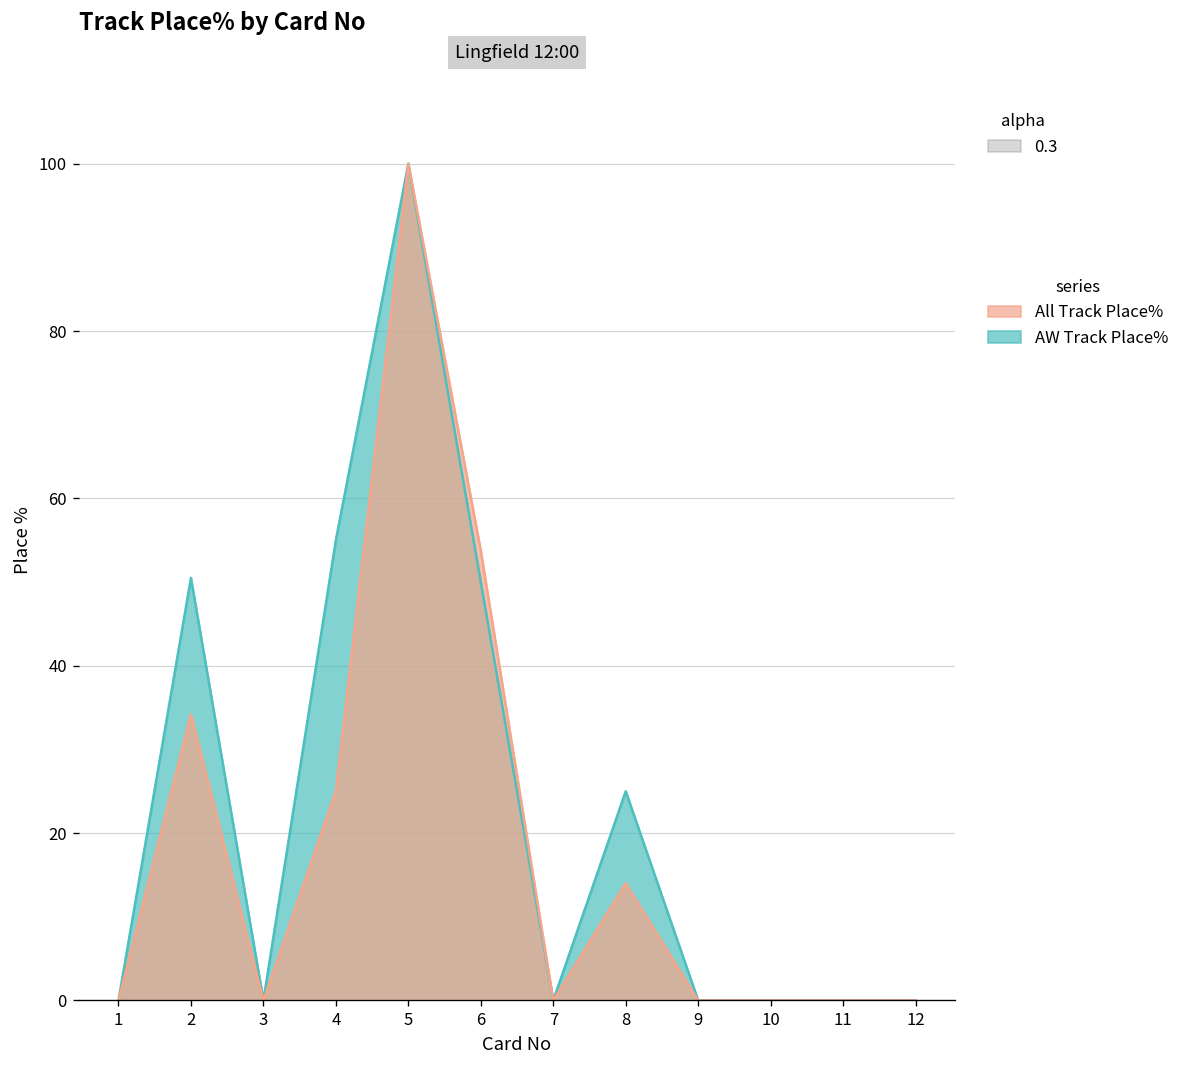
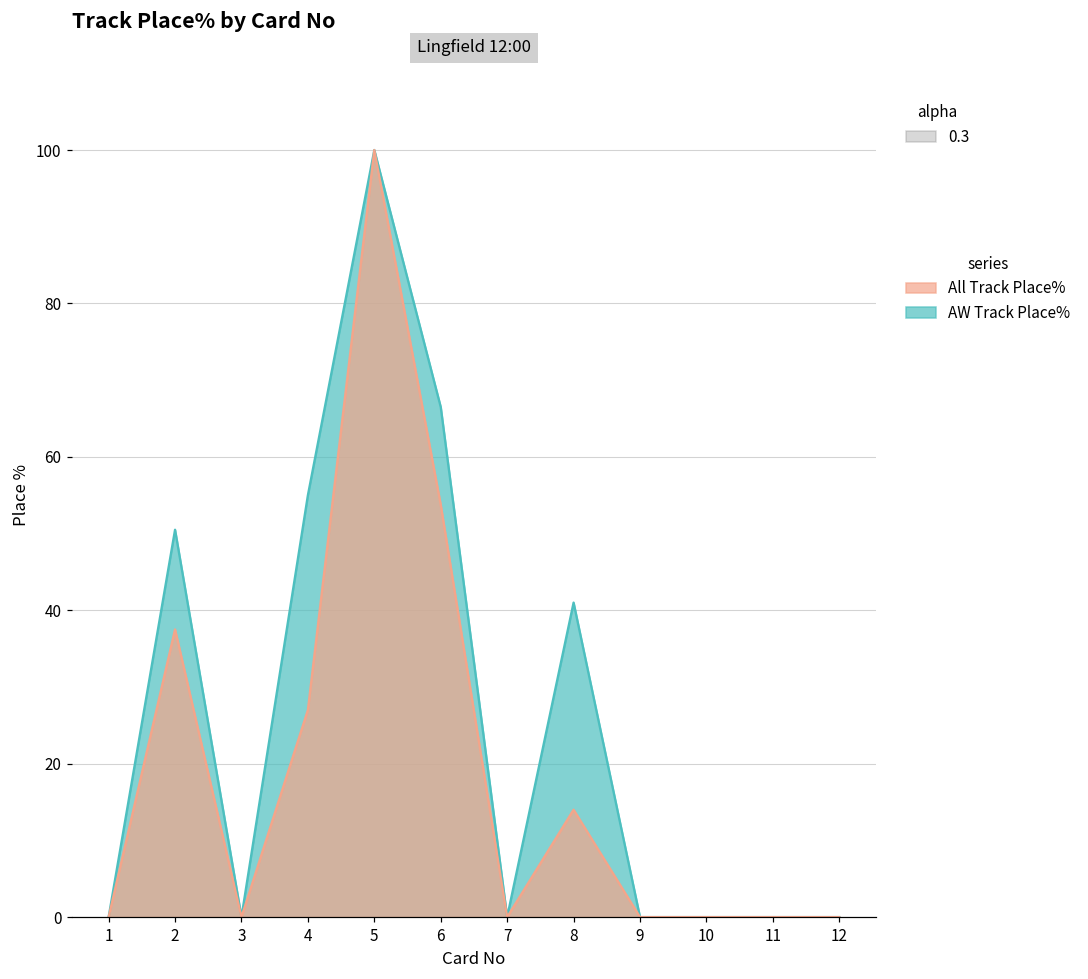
  {
    "AW Track Place%": {
      "2": 51,
      "4": 55,
-     "6": 50,
-     "8": 25
+     "6": 67,
+     "8": 41
    },
    "All Track Place%": {
-     "2": 34,
-     "4": 25,
+     "2": 38,
+     "4": 27,
      "6": 54,
      "8": 14
    }
  }
